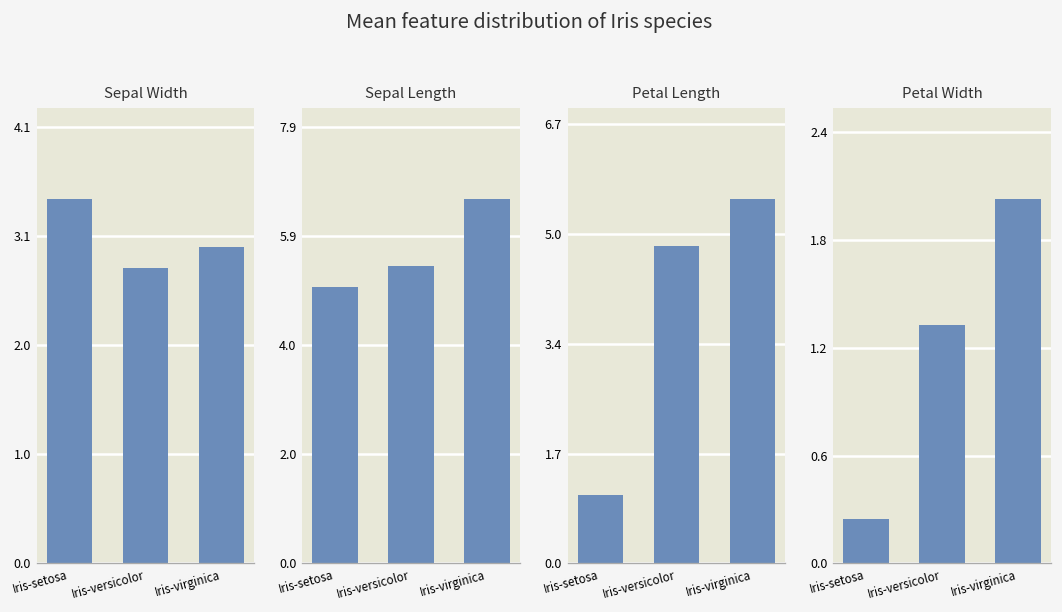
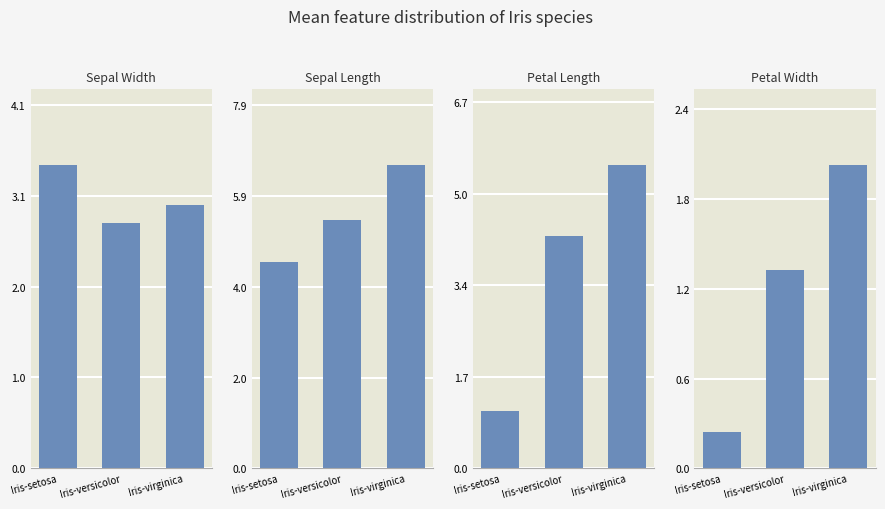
  {
    "Sepal Width": {
      "Iris-setosa": 3.4,
      "Iris-versicolor": 2.8,
      "Iris-virginica": 3.0
    },
    "Sepal Length": {
-     "Iris-setosa": 5.0,
+     "Iris-setosa": 4.5,
      "Iris-versicolor": 5.4,
      "Iris-virginica": 6.6
    },
    "Petal Length": {
      "Iris-setosa": 1.0,
-     "Iris-versicolor": 4.8,
+     "Iris-versicolor": 4.3,
      "Iris-virginica": 5.6
    },
    "Petal Width": {
      "Iris-setosa": 0.24,
      "Iris-versicolor": 1.33,
      "Iris-virginica": 2.03
    }
  }
